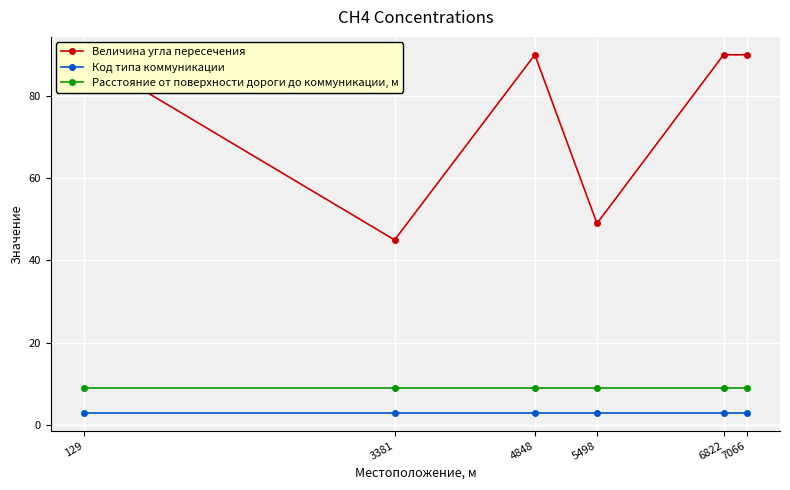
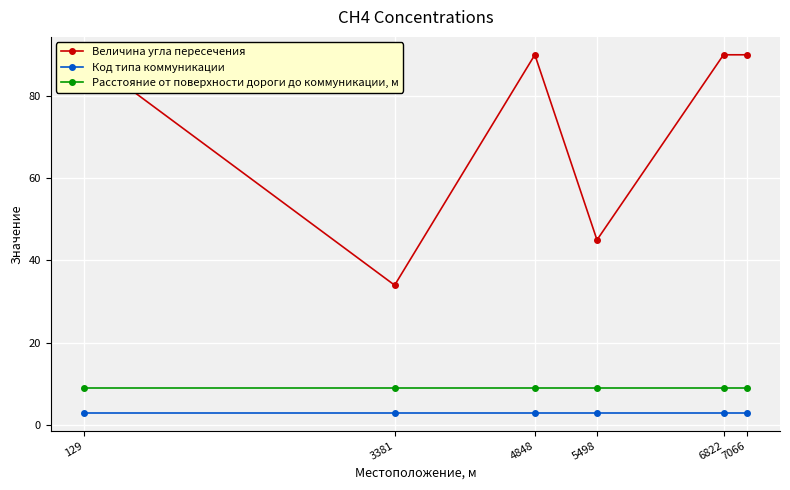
  {
    "Величина угла пересечения": {
-     "3381": 45,
+     "3381": 34,
      "4848": 90,
-     "5498": 49,
+     "5498": 45,
      "6822": 90,
      "7066": 90
    },
    "Код типа коммуникации": {
      "129": 3,
      "3381": 3,
      "4848": 3,
      "5498": 3,
      "6822": 3,
      "7066": 3
    },
    "Расстояние от поверхности дороги до коммуникации, м": {
      "129": 9,
      "3381": 9,
      "4848": 9,
      "5498": 9,
      "6822": 9,
      "7066": 9
    }
  }
